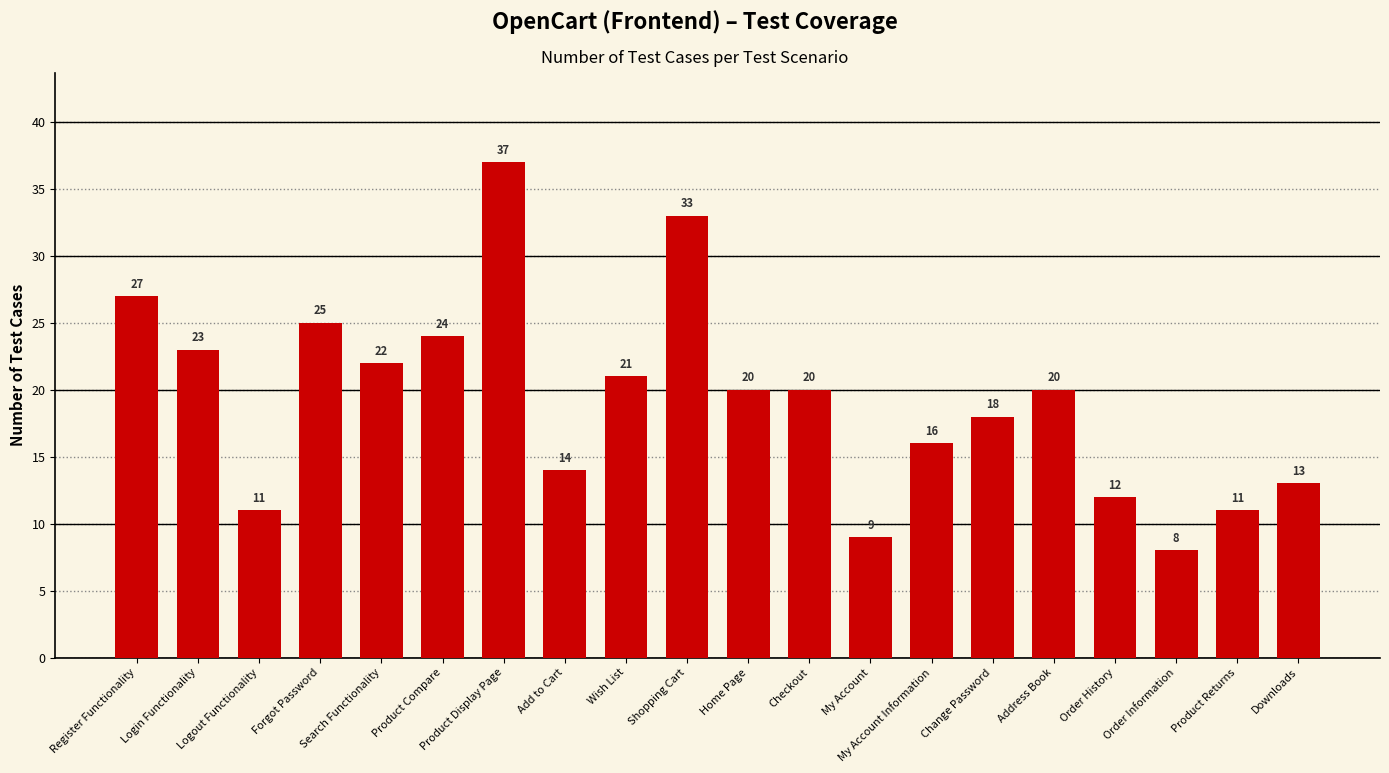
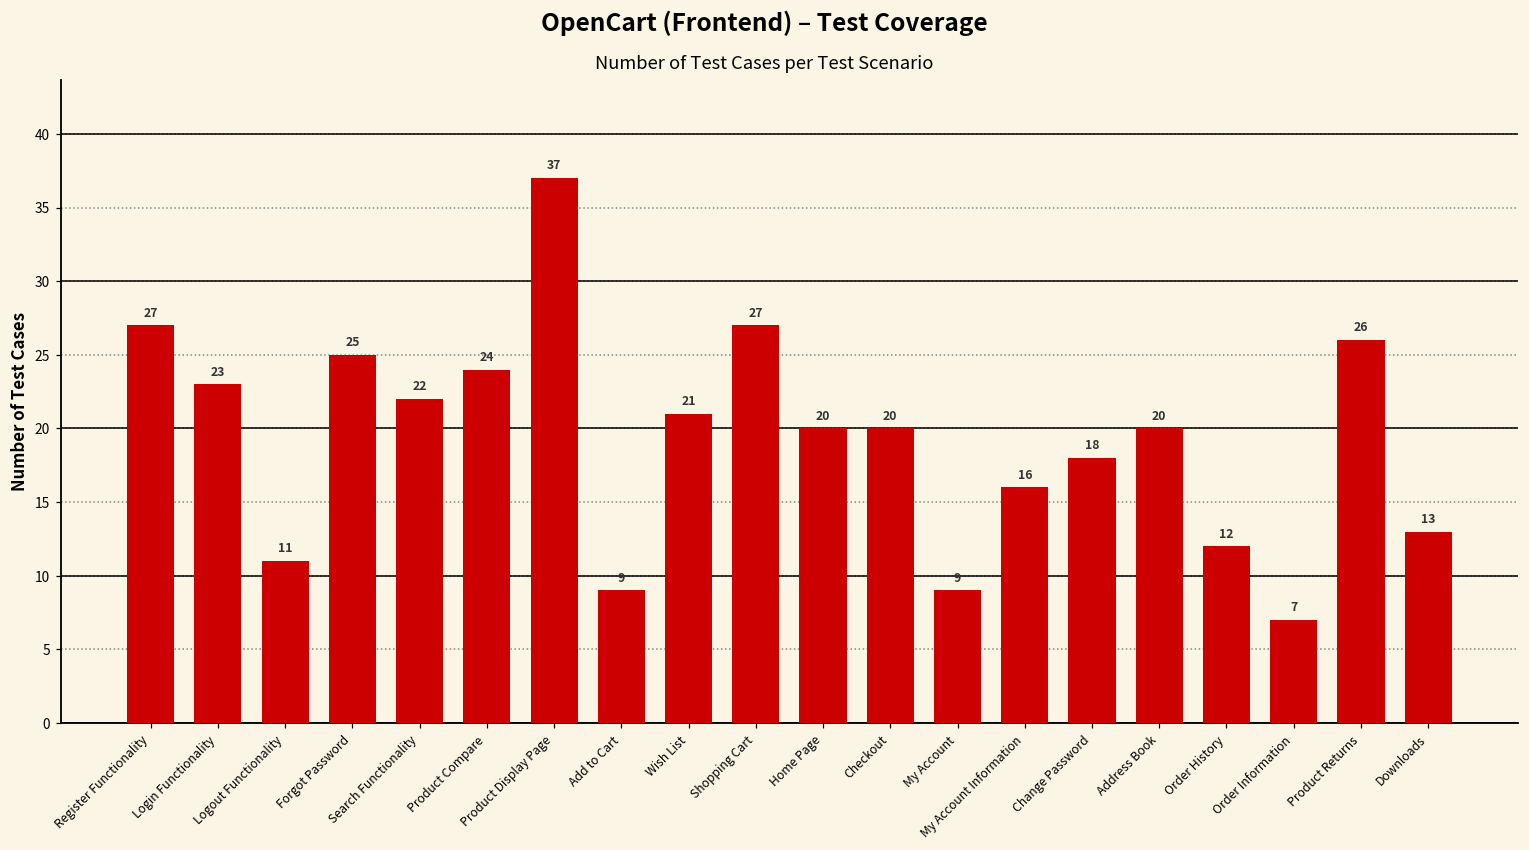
  {
    "Register Functionality": 27,
    "Login Functionality": 23,
    "Logout Functionality": 11,
    "Forgot Password": 25,
    "Search Functionality": 22,
    "Product Compare": 24,
    "Product Display Page": 37,
-   "Add to Cart": 14,
+   "Add to Cart": 9,
    "Wish List": 21,
-   "Shopping Cart": 33,
+   "Shopping Cart": 27,
    "Home Page": 20,
    "Checkout": 20,
    "My Account": 9,
    "My Account Information": 16,
    "Change Password": 18,
    "Address Book": 20,
    "Order History": 12,
-   "Order Information": 8,
-   "Product Returns": 11,
+   "Order Information": 7,
+   "Product Returns": 26,
    "Downloads": 13
  }
